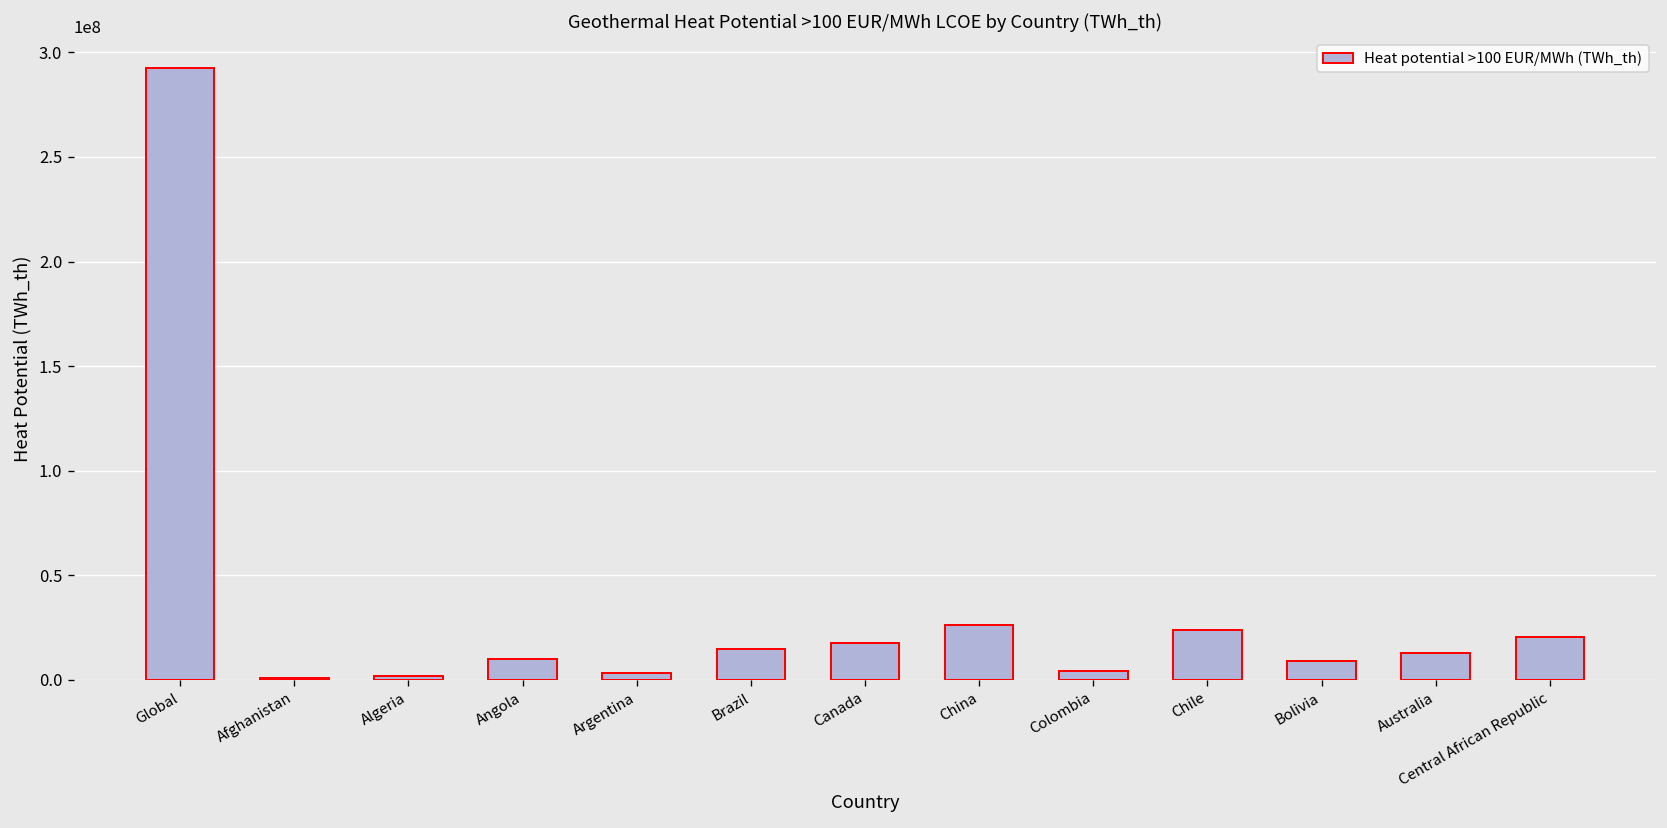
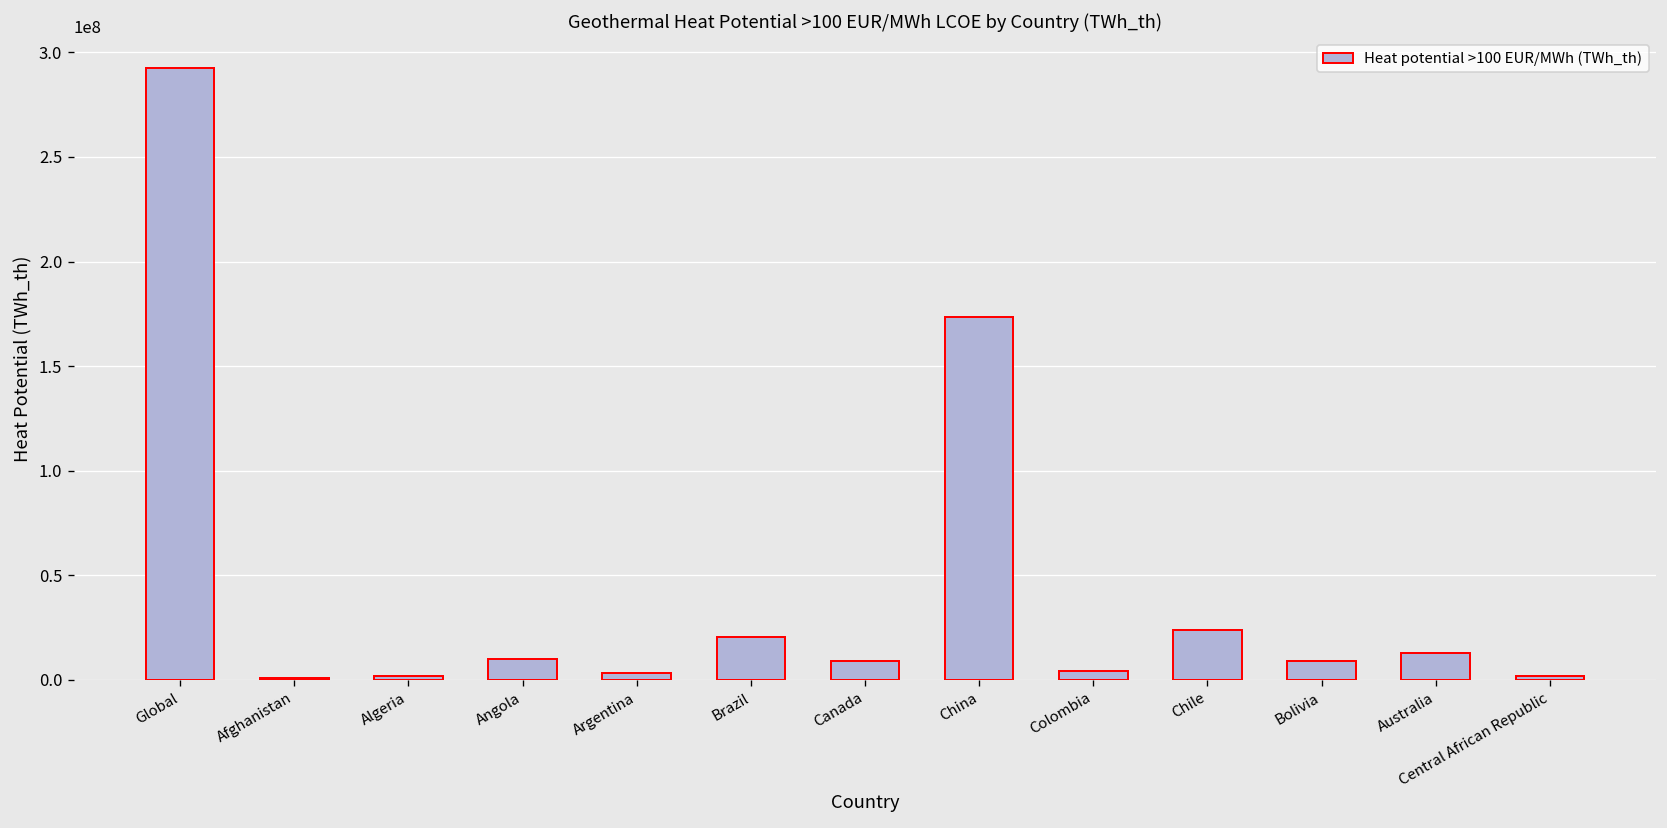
  {
    "Global": 292000000,
    "Algeria": 2000000,
    "Angola": 10000000,
    "Argentina": 3000000,
-   "Brazil": 15000000,
-   "Canada": 18000000,
-   "China": 26000000,
+   "Brazil": 20000000,
+   "Canada": 9000000,
+   "China": 173000000,
    "Colombia": 4000000,
    "Chile": 24000000,
    "Bolivia": 9000000,
    "Australia": 13000000,
-   "Central African Republic": 20000000
+   "Central African Republic": 2000000
  }
